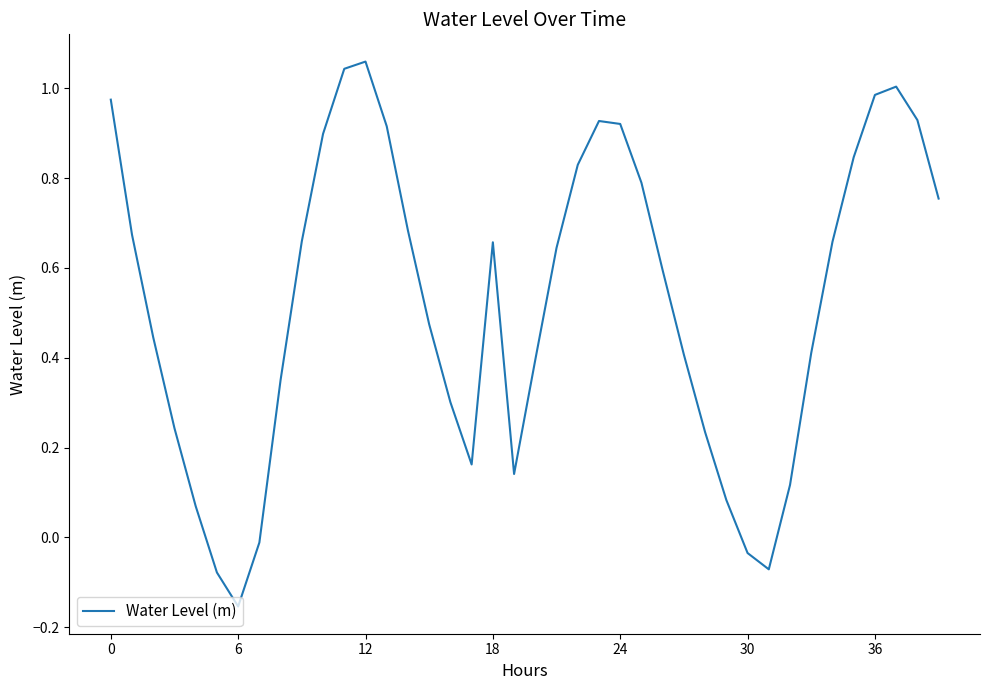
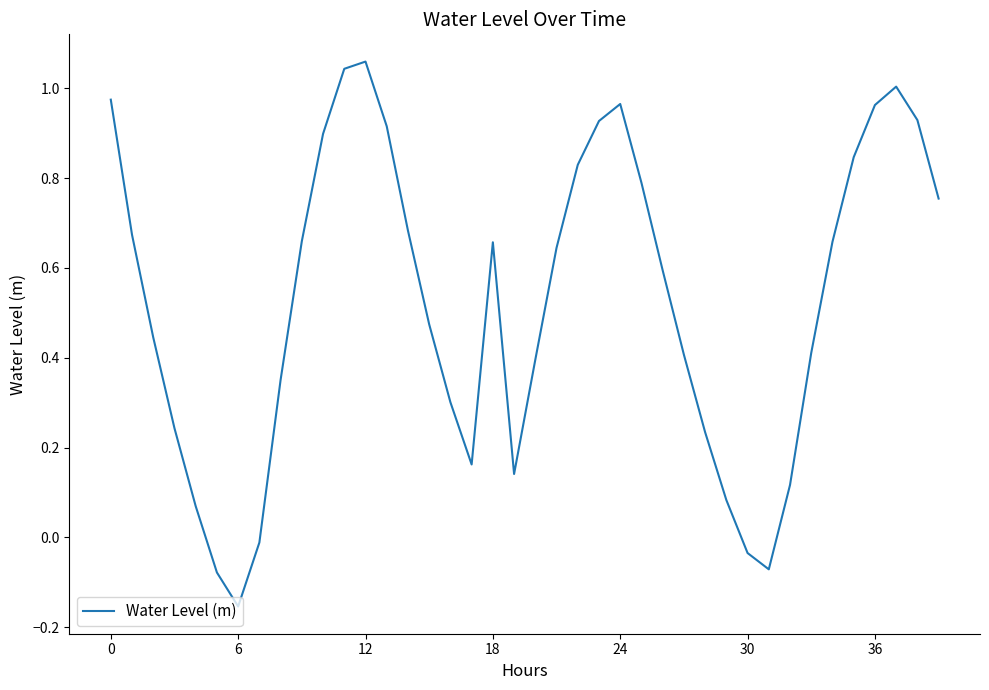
  {
    "0": 0.97,
    "12": 1.06,
    "18": 0.66,
-   "24": 0.92,
+   "24": 0.97,
    "30": -0.03,
-   "36": 0.99
+   "36": 0.96
  }
